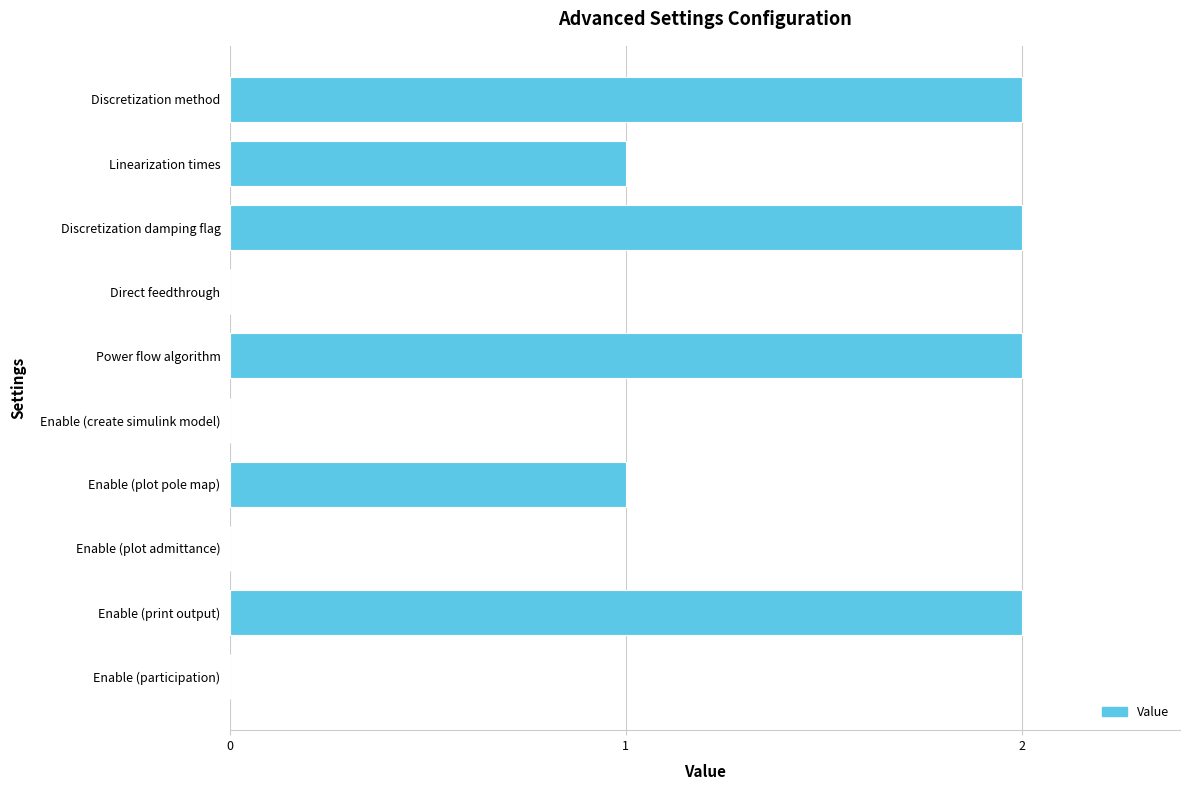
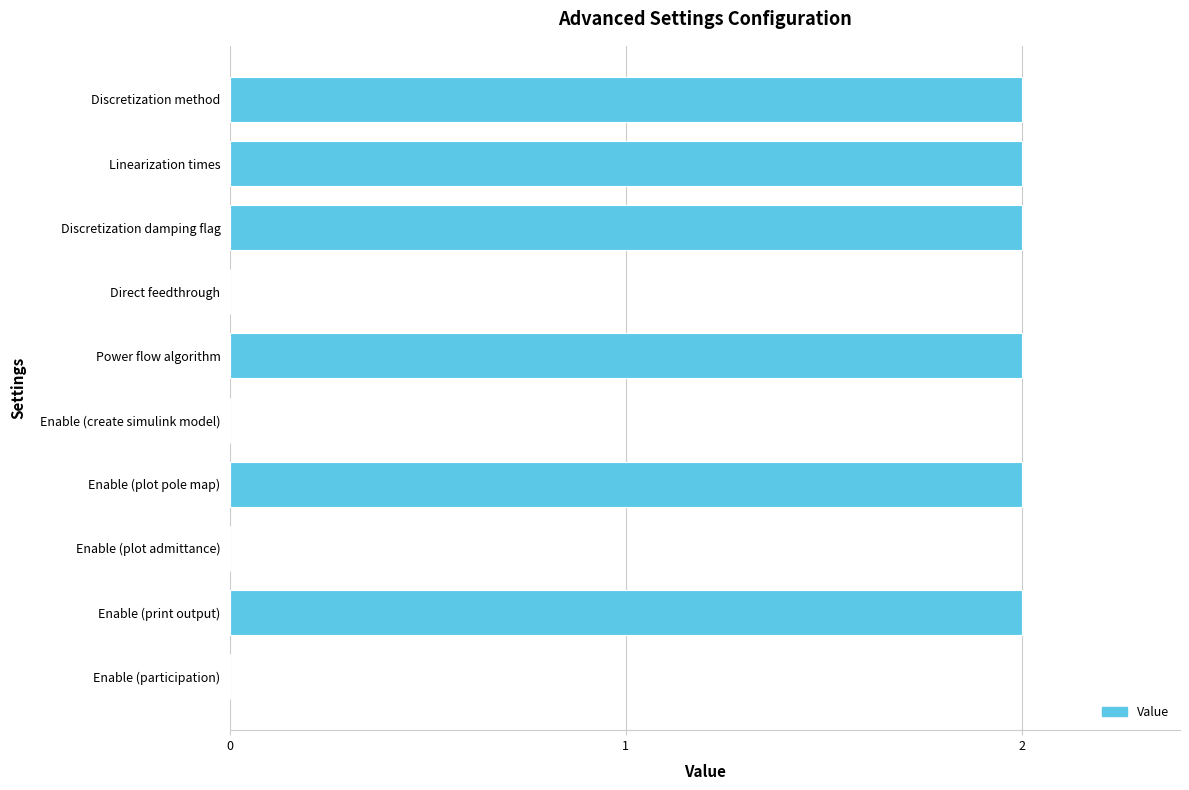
  {
    "Discretization method": 2,
-   "Linearization times": 1,
+   "Linearization times": 2,
    "Discretization damping flag": 2,
    "Direct feedthrough": 0,
    "Power flow algorithm": 2,
    "Enable (create simulink model)": 0,
-   "Enable (plot pole map)": 1,
+   "Enable (plot pole map)": 2,
    "Enable (plot admittance)": 0,
    "Enable (print output)": 2,
    "Enable (participation)": 0
  }
